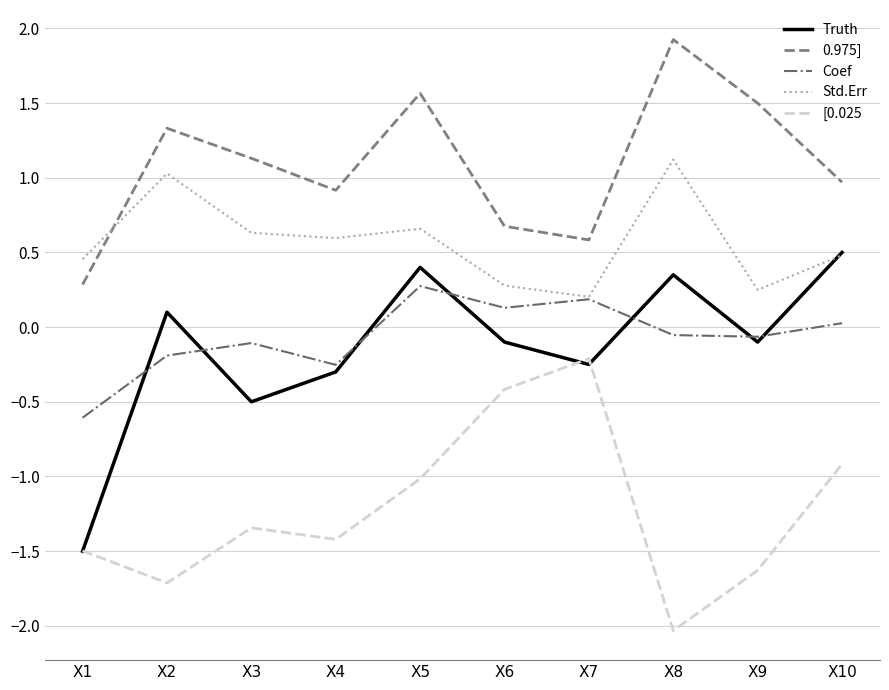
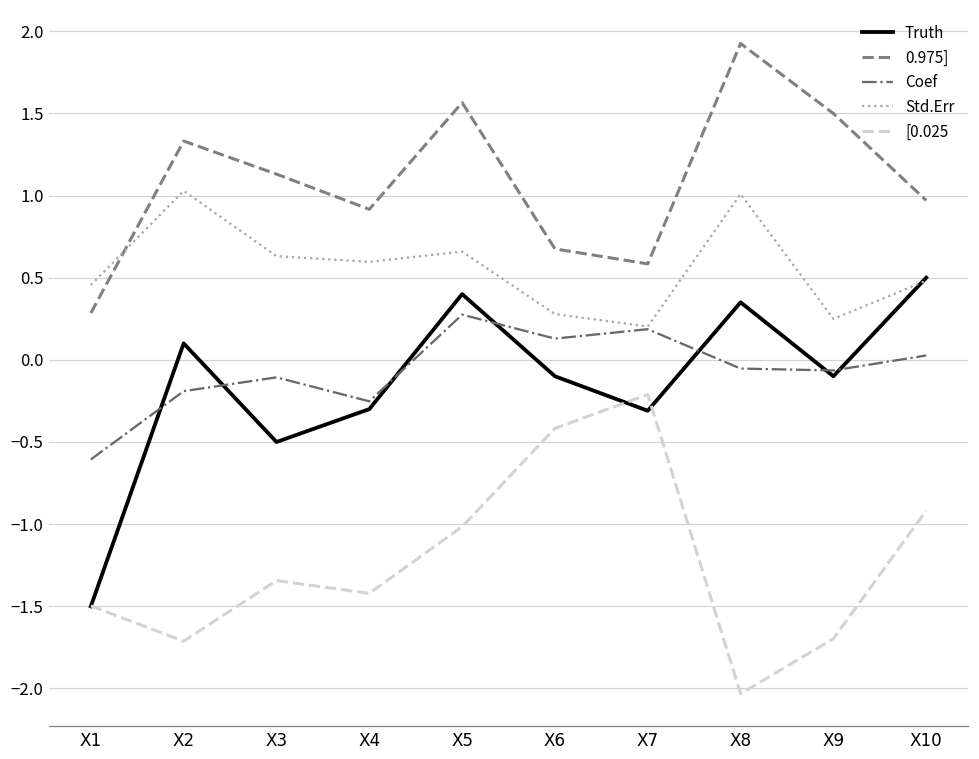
  {
    "Truth": {
      "X2": 0.10,
      "X3": -0.50,
      "X4": -0.30,
      "X5": 0.40,
      "X6": -0.10,
-     "X7": -0.25,
+     "X7": -0.31,
      "X8": 0.35,
      "X9": -0.10,
      "X10": 0.50
    },
    "Std.Err": {
      "X1": 0.45,
      "X2": 1.03,
      "X3": 0.63,
      "X4": 0.60,
      "X5": 0.66,
      "X6": 0.28,
-     "X8": 1.12,
+     "X8": 1.01,
      "X9": 0.25,
      "X10": 0.48
    },
    "[0.025": {
      "X2": -1.71,
      "X3": -1.34,
      "X4": -1.42,
      "X5": -1.02,
      "X6": -0.42,
      "X7": -0.21,
      "X8": -2.03,
-     "X9": -1.63,
+     "X9": -1.70,
      "X10": -0.92
    }
  }
